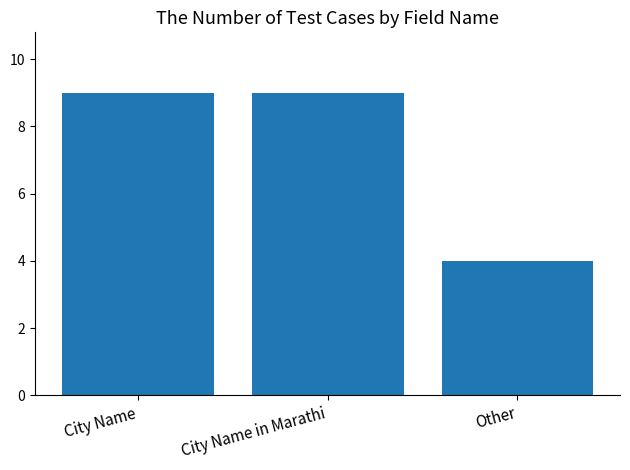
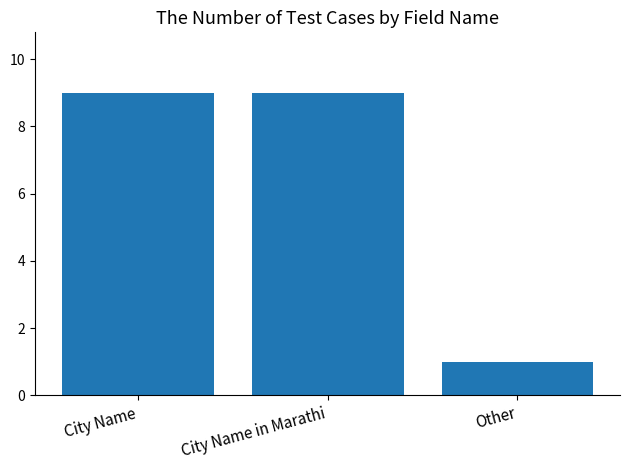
  {
    "City Name": 9,
    "City Name in Marathi": 9,
-   "Other": 4
+   "Other": 1
  }
